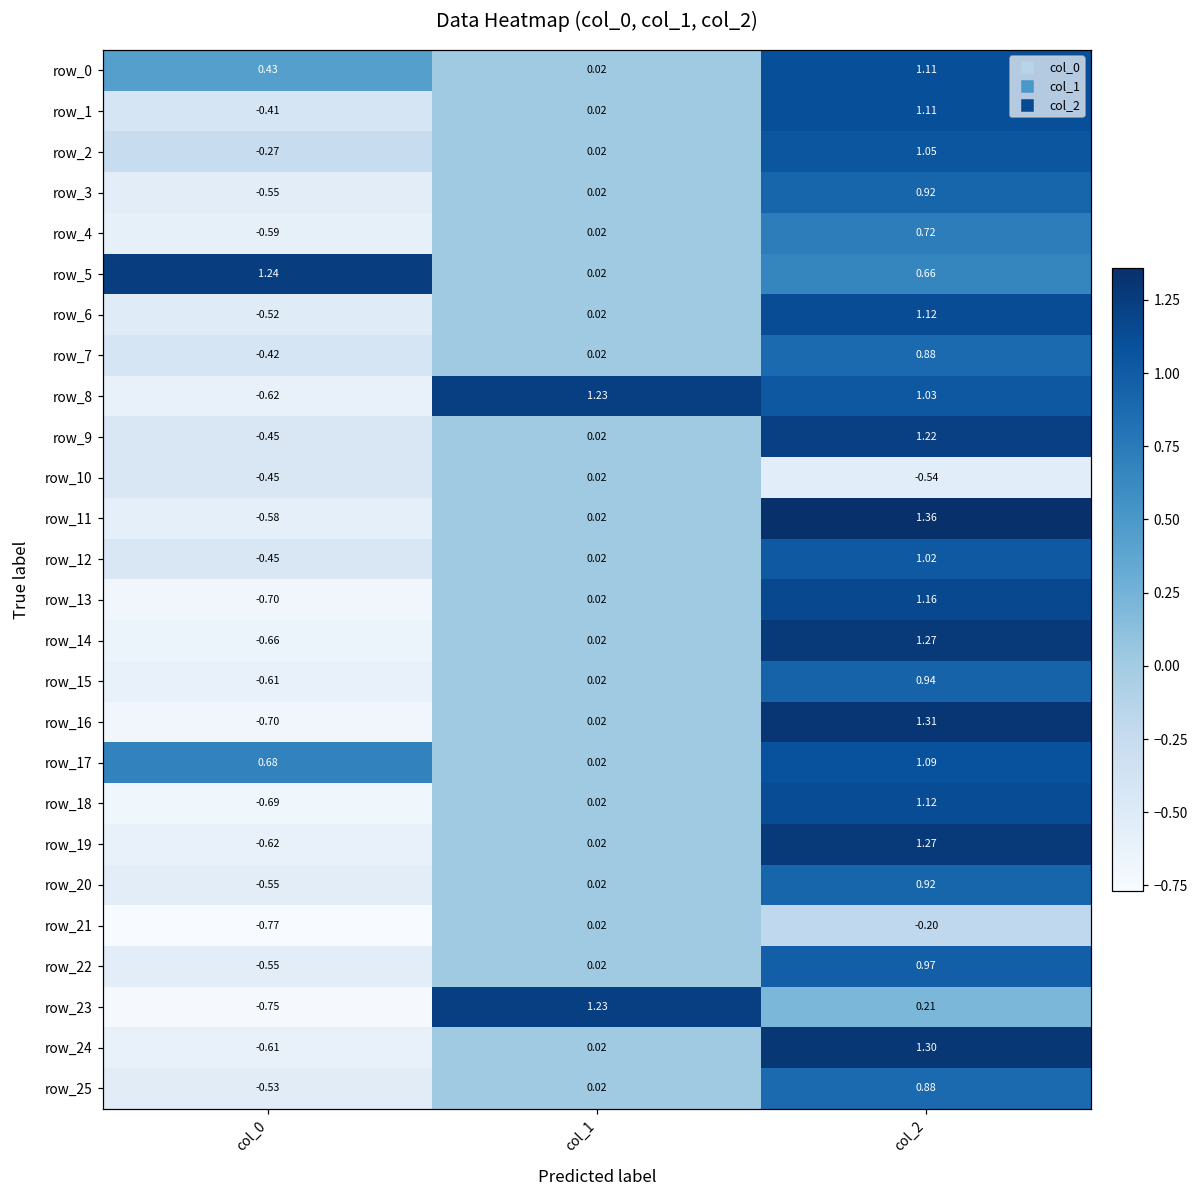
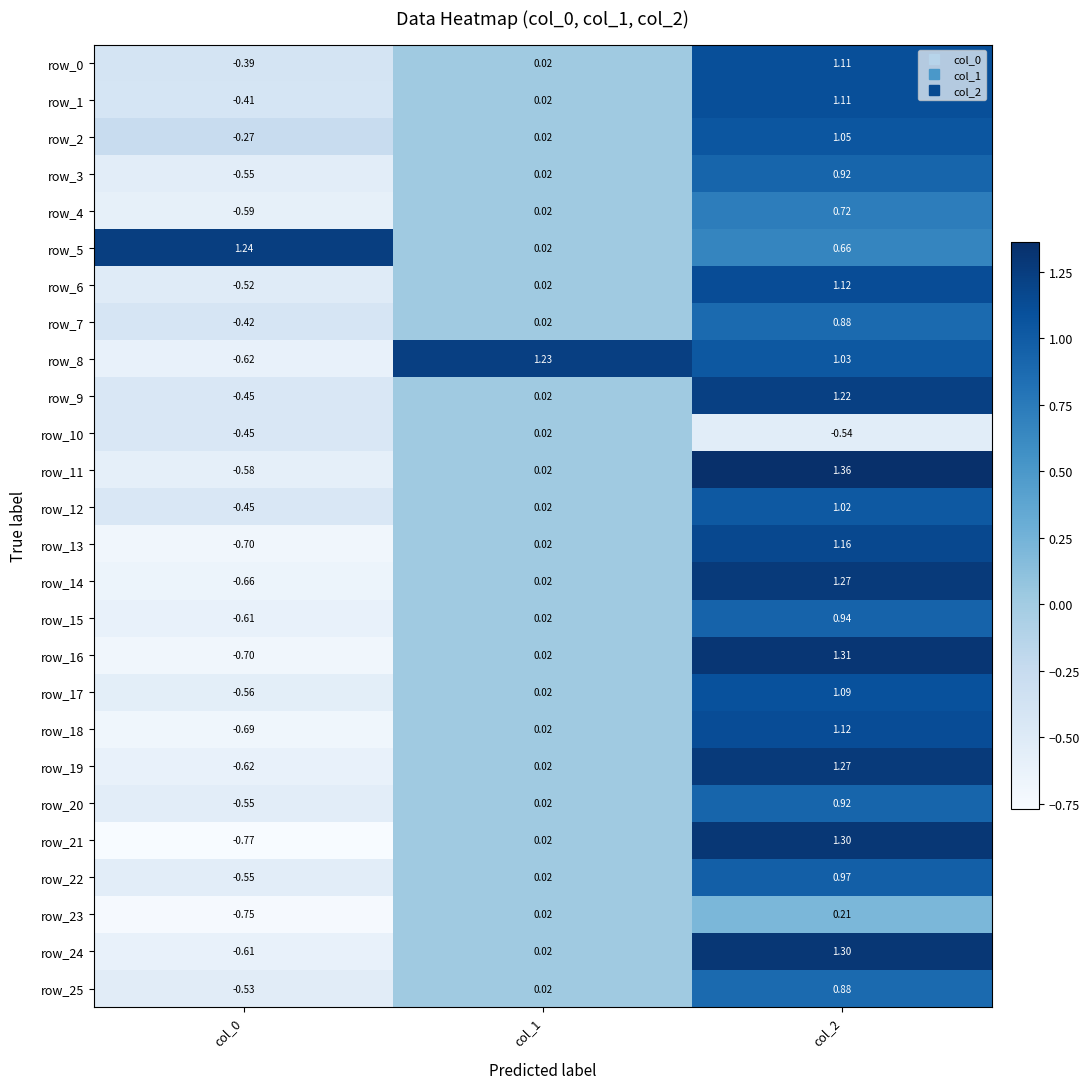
  {
    "row_0": {
-     "col_0": 0.43,
+     "col_0": -0.39,
      "col_1": 0.02,
      "col_2": 1.11
    },
    "row_1": {
      "col_0": -0.41,
      "col_1": 0.02,
      "col_2": 1.11
    },
    "row_2": {
      "col_0": -0.27,
      "col_1": 0.02,
      "col_2": 1.05
    },
    "row_3": {
      "col_0": -0.55,
      "col_1": 0.02,
      "col_2": 0.92
    },
    "row_4": {
      "col_0": -0.59,
      "col_1": 0.02,
      "col_2": 0.72
    },
    "row_5": {
      "col_0": 1.24,
      "col_1": 0.02,
      "col_2": 0.66
    },
    "row_6": {
      "col_0": -0.52,
      "col_1": 0.02,
      "col_2": 1.12
    },
    "row_7": {
      "col_0": -0.42,
      "col_1": 0.02,
      "col_2": 0.88
    },
    "row_8": {
      "col_0": -0.62,
      "col_1": 1.23,
      "col_2": 1.03
    },
    "row_9": {
      "col_0": -0.45,
      "col_1": 0.02,
      "col_2": 1.22
    },
    "row_10": {
      "col_0": -0.45,
      "col_1": 0.02,
      "col_2": -0.54
    },
    "row_11": {
      "col_0": -0.58,
      "col_1": 0.02,
      "col_2": 1.36
    },
    "row_12": {
      "col_0": -0.45,
      "col_1": 0.02,
      "col_2": 1.02
    },
    "row_13": {
      "col_0": -0.70,
      "col_1": 0.02,
      "col_2": 1.16
    },
    "row_14": {
      "col_0": -0.66,
      "col_1": 0.02,
      "col_2": 1.27
    },
    "row_15": {
      "col_0": -0.61,
      "col_1": 0.02,
      "col_2": 0.94
    },
    "row_16": {
      "col_0": -0.70,
      "col_1": 0.02,
      "col_2": 1.31
    },
    "row_17": {
-     "col_0": 0.68,
+     "col_0": -0.56,
      "col_1": 0.02,
      "col_2": 1.09
    },
    "row_18": {
      "col_0": -0.69,
      "col_1": 0.02,
      "col_2": 1.12
    },
    "row_19": {
      "col_0": -0.62,
      "col_1": 0.02,
      "col_2": 1.27
    },
    "row_20": {
      "col_0": -0.55,
      "col_1": 0.02,
      "col_2": 0.92
    },
    "row_21": {
      "col_0": -0.77,
      "col_1": 0.02,
-     "col_2": -0.20
+     "col_2": 1.30
    },
    "row_22": {
      "col_0": -0.55,
      "col_1": 0.02,
      "col_2": 0.97
    },
    "row_23": {
      "col_0": -0.75,
-     "col_1": 1.23,
+     "col_1": 0.02,
      "col_2": 0.21
    },
    "row_24": {
      "col_0": -0.61,
      "col_1": 0.02,
      "col_2": 1.30
    },
    "row_25": {
      "col_0": -0.53,
      "col_1": 0.02,
      "col_2": 0.88
    }
  }
